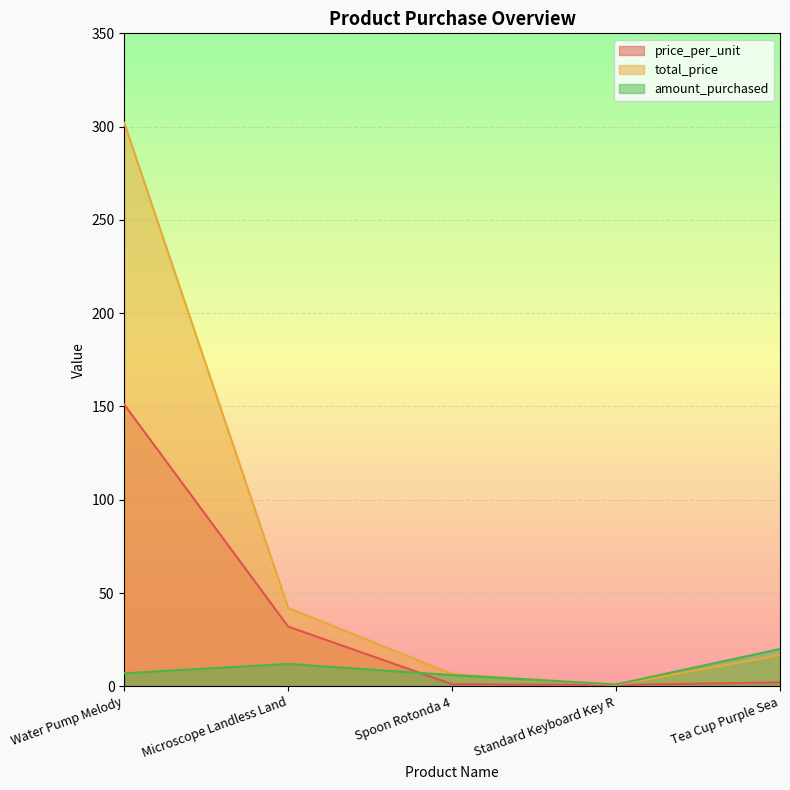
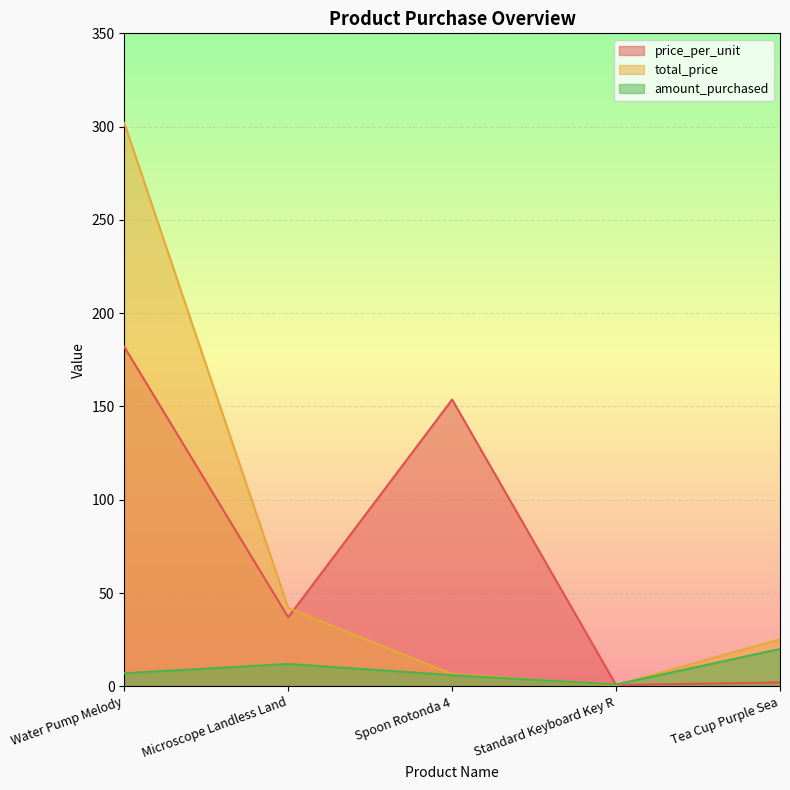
  {
    "price_per_unit": {
-     "Water Pump Melody": 151,
-     "Microscope Landless Land": 32,
-     "Spoon Rotonda 4": 1,
+     "Water Pump Melody": 182,
+     "Microscope Landless Land": 37,
+     "Spoon Rotonda 4": 154,
      "Tea Cup Purple Sea": 2
    },
    "total_price": {
      "Water Pump Melody": 302,
      "Microscope Landless Land": 42,
-     "Tea Cup Purple Sea": 17
+     "Tea Cup Purple Sea": 25
    },
    "amount_purchased": {
      "Water Pump Melody": 7,
      "Microscope Landless Land": 12,
      "Tea Cup Purple Sea": 20
    }
  }
